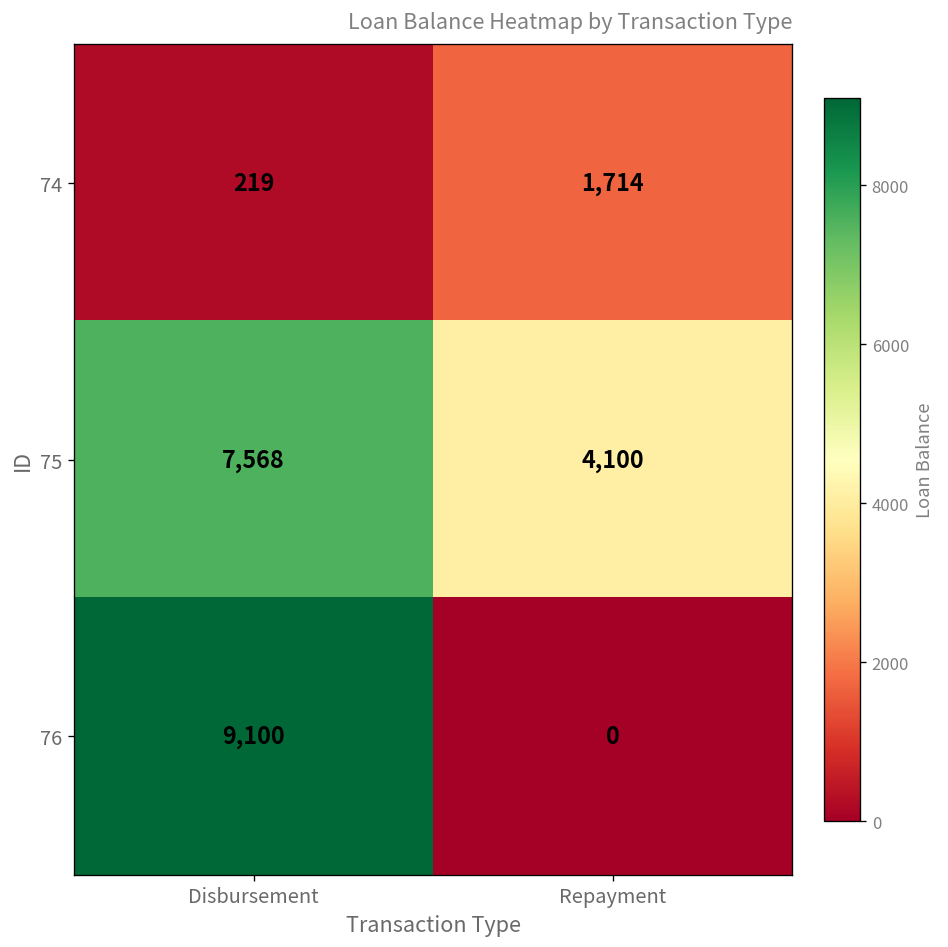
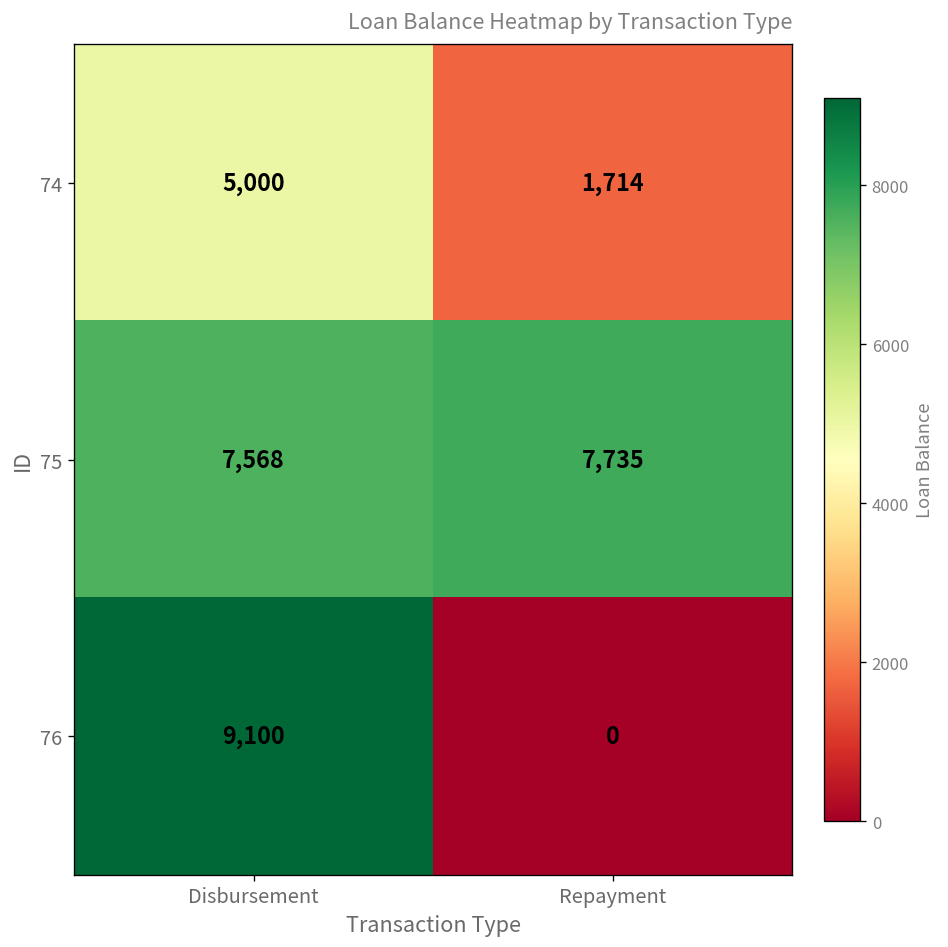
  {
    "74": {
-     "Disbursement": "219",
+     "Disbursement": "5,000",
      "Repayment": "1,714"
    },
    "75": {
      "Disbursement": "7,568",
-     "Repayment": "4,100"
+     "Repayment": "7,735"
    },
    "76": {
      "Disbursement": "9,100",
      "Repayment": "0"
    }
  }
